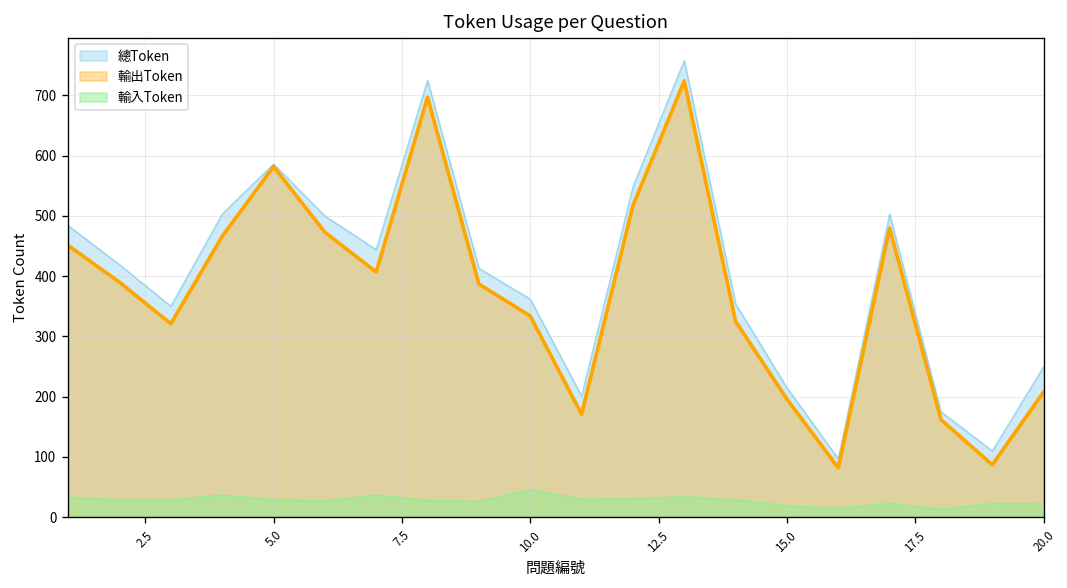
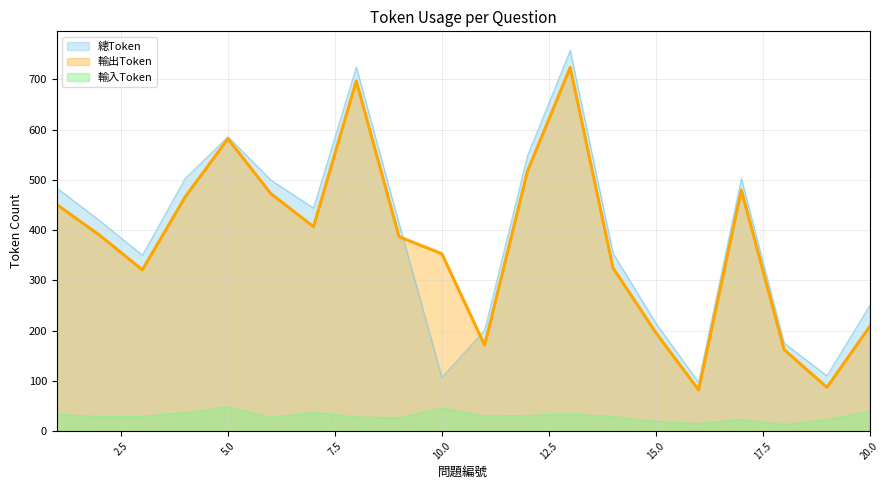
  {
    "總Token": {
-     "10.0": 360,
+     "10.0": 110,
      "15.0": 220,
      "20.0": 250
    },
    "輸出Token": {
-     "10.0": 330,
+     "10.0": 350,
      "15.0": 200,
      "20.0": 210
    },
    "輸入Token": {
-     "5.0": 30,
+     "5.0": 50,
      "10.0": 50,
      "15.0": 20,
-     "20.0": 20
+     "20.0": 40
    }
  }
